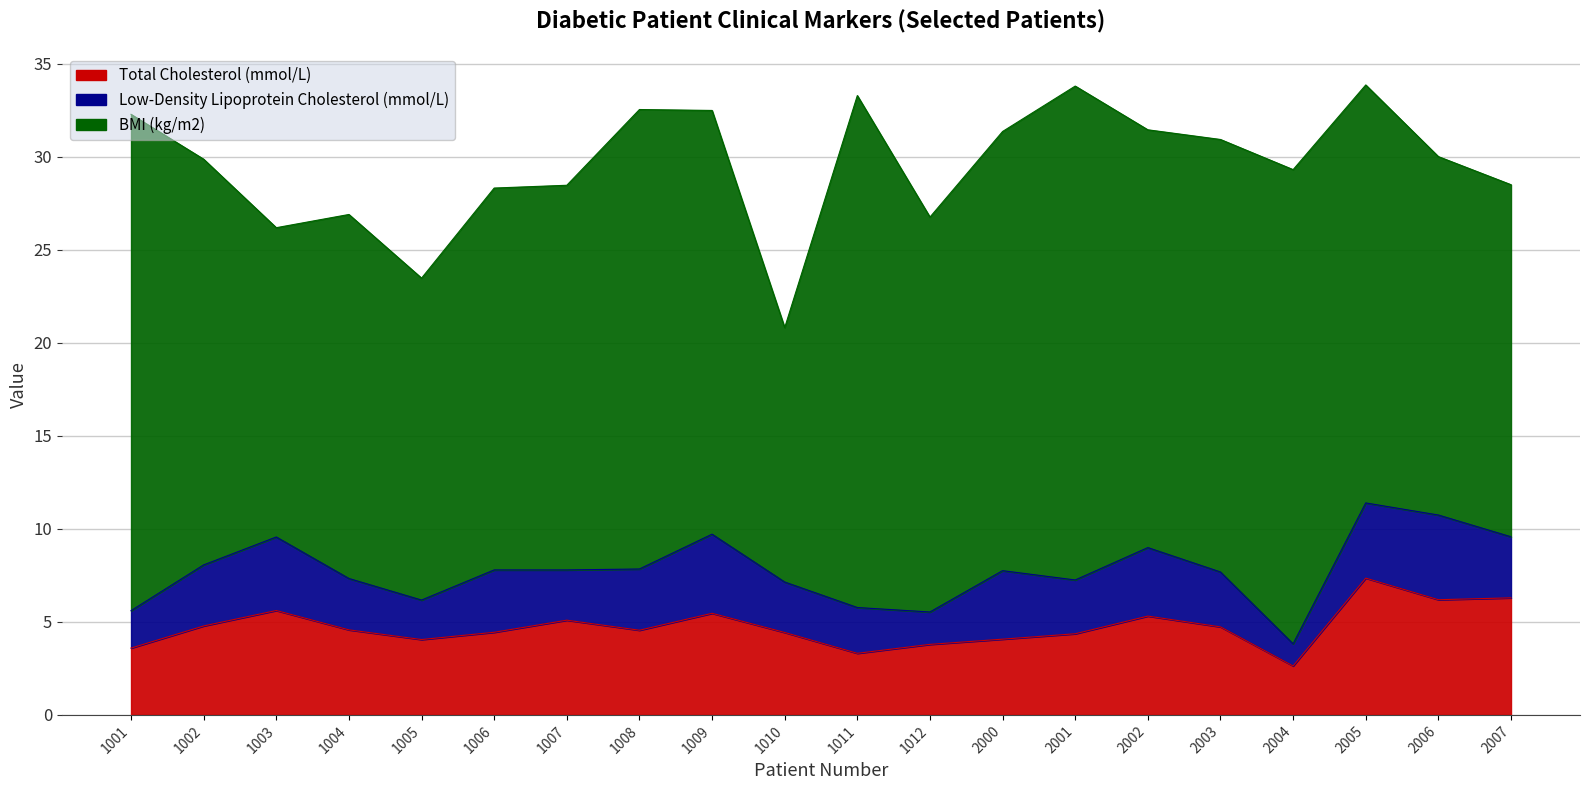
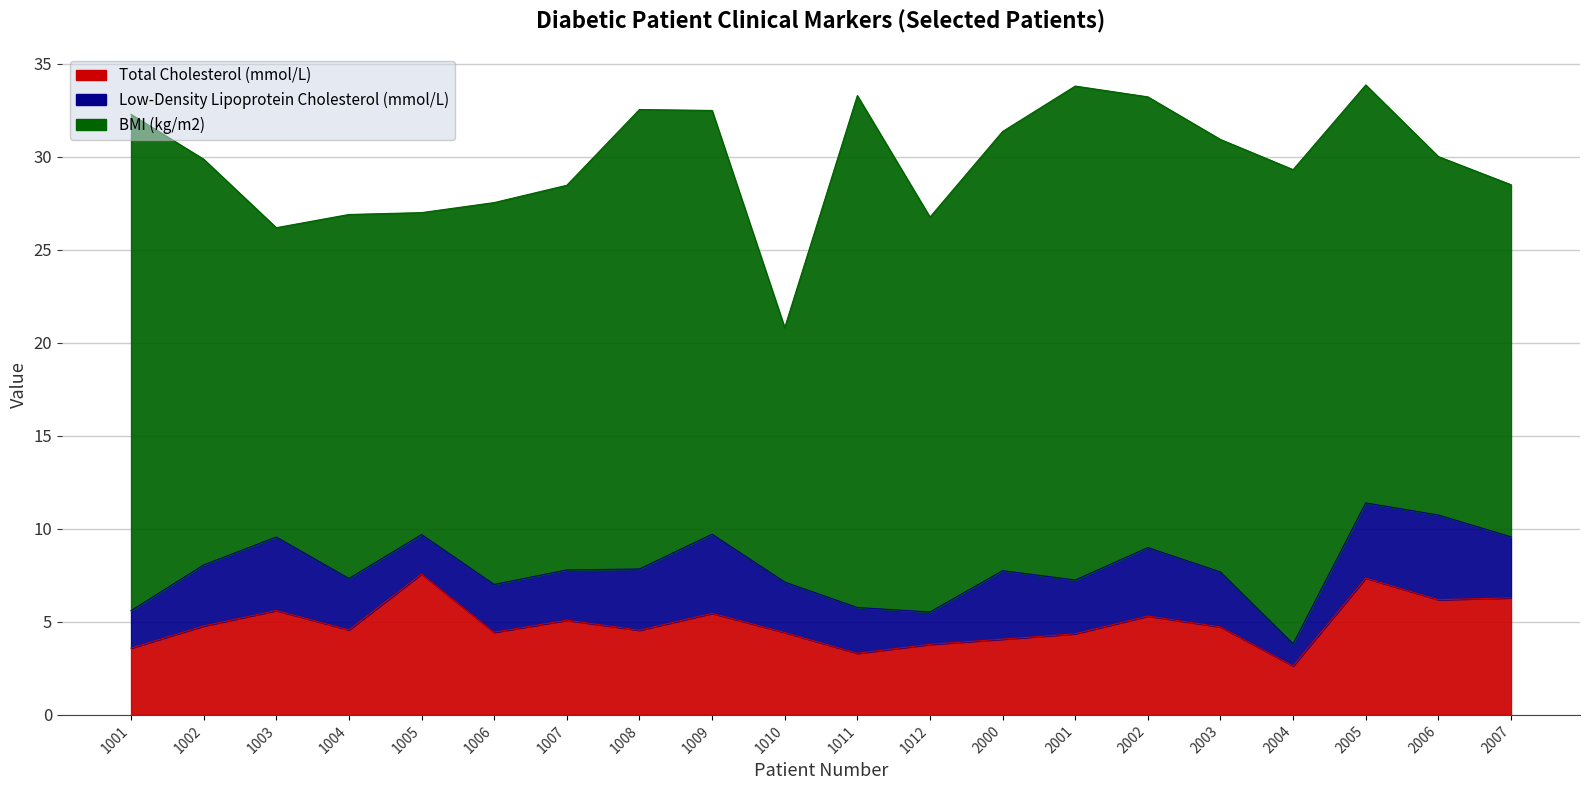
  {
    "Total Cholesterol (mmol/L)": {
      "1001": 3.6,
      "1002": 4.8,
      "1003": 5.6,
      "1004": 4.6,
-     "1005": 4.1,
+     "1005": 7.6,
      "1006": 4.4,
      "1007": 5.1,
      "1008": 4.6,
      "1009": 5.5,
      "1010": 4.4,
      "1011": 3.3,
      "1012": 3.8,
      "2000": 4.1,
      "2001": 4.4,
      "2002": 5.3,
      "2003": 4.7,
      "2004": 2.6,
      "2005": 7.4,
      "2006": 6.2,
      "2007": 6.3
    },
    "Low-Density Lipoprotein Cholesterol (mmol/L)": {
      "1001": 2.0,
      "1002": 3.3,
      "1003": 4.0,
      "1004": 2.8,
      "1005": 2.1,
-     "1006": 3.4,
+     "1006": 2.6,
      "1007": 2.7,
      "1008": 3.3,
      "1009": 4.3,
      "1010": 2.7,
      "1011": 2.5,
      "1012": 1.7,
      "2000": 3.7,
      "2001": 2.9,
      "2002": 3.7,
      "2003": 3.0,
      "2004": 1.2,
      "2005": 4.0,
      "2006": 4.6,
      "2007": 3.3
    },
    "BMI (kg/m2)": {
      "1002": 21.8,
      "1003": 16.6,
      "1004": 19.6,
      "1005": 17.3,
      "1006": 20.5,
      "1007": 20.7,
      "1008": 24.7,
      "1009": 22.8,
      "1010": 13.7,
      "1011": 27.5,
      "1012": 21.2,
      "2000": 23.6,
      "2001": 26.5,
-     "2002": 22.4,
+     "2002": 24.2,
      "2003": 23.2,
      "2004": 25.5,
      "2005": 22.5,
      "2006": 19.3,
      "2007": 18.9
    }
  }
